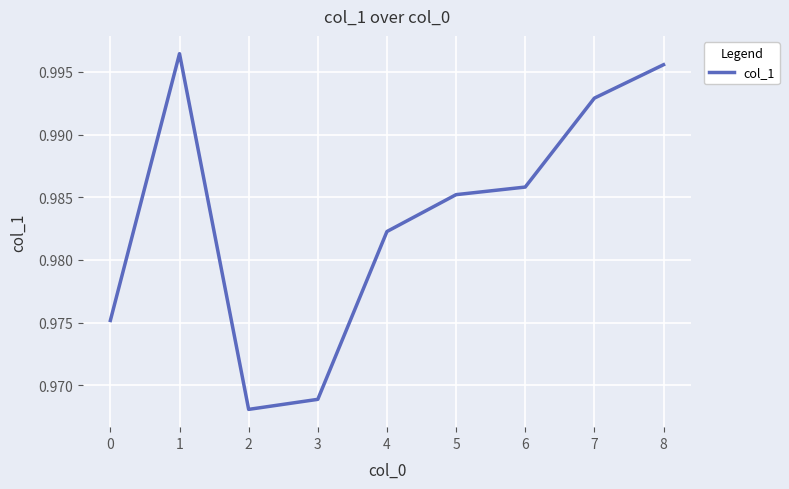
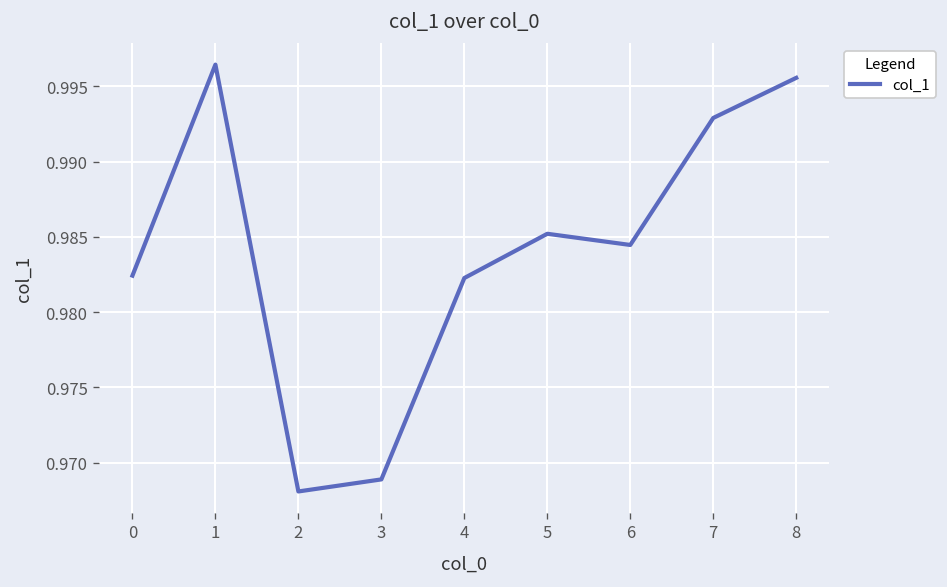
  {
-   "0": 0.9752,
+   "0": 0.9824,
    "1": 0.9965,
    "2": 0.9681,
    "3": 0.9689,
    "4": 0.9823,
    "5": 0.9852,
-   "6": 0.9858,
+   "6": 0.9845,
    "7": 0.9929,
    "8": 0.9956
  }
